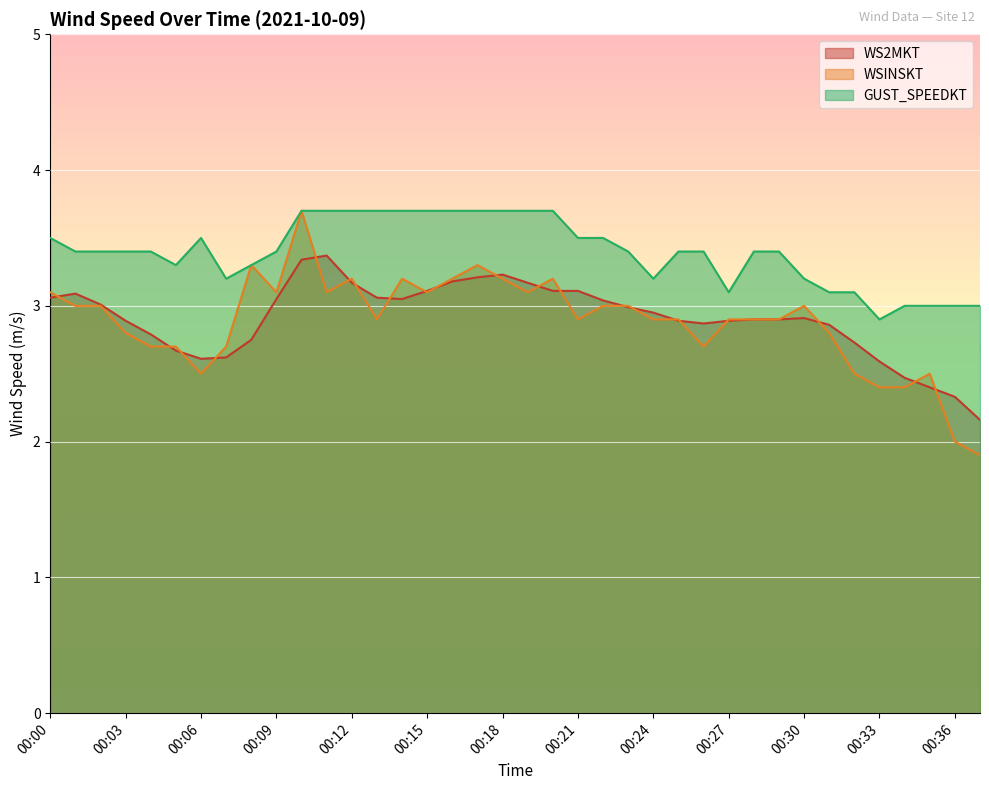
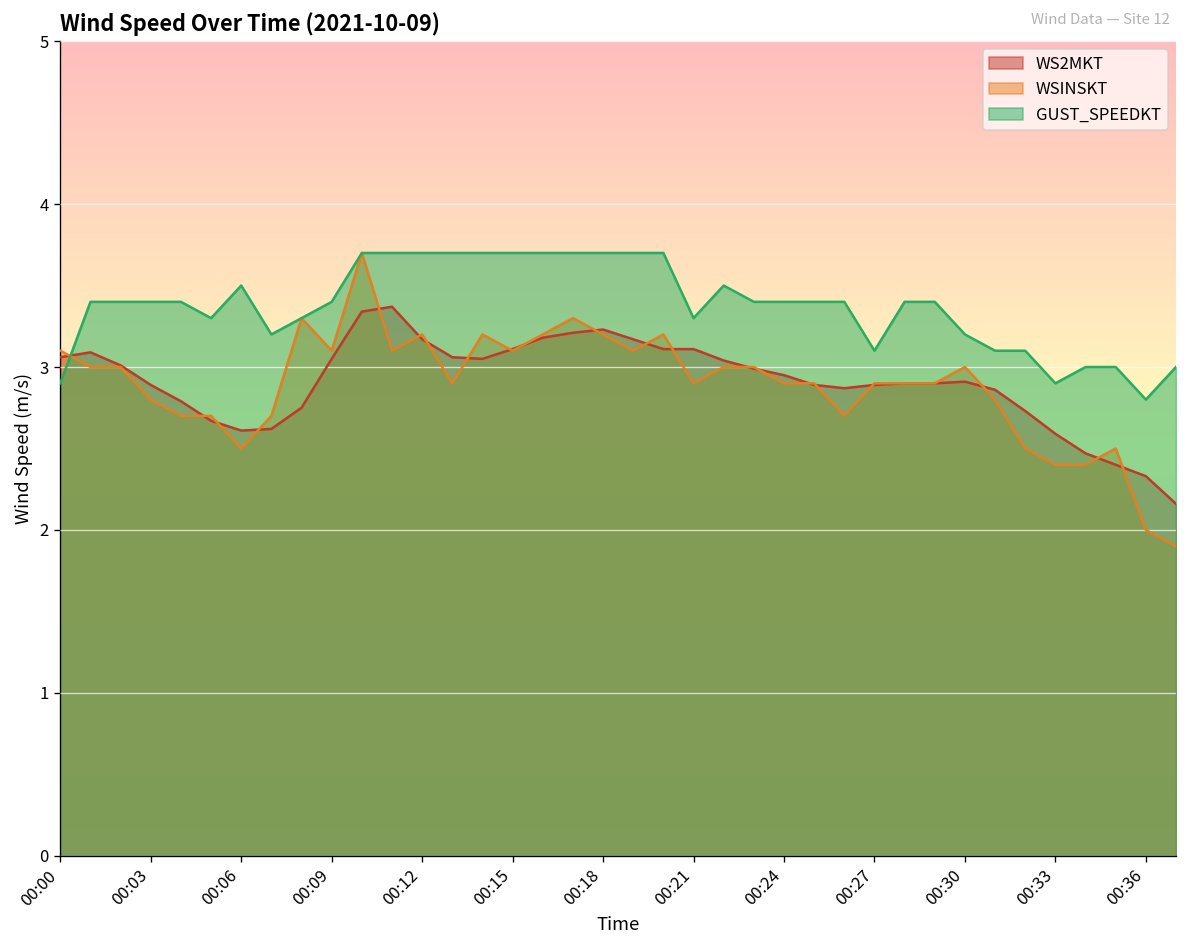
  {
    "GUST_SPEEDKT": {
-     "00:00": 3.5,
+     "00:00": 2.9,
      "00:03": 3.4,
      "00:06": 3.5,
      "00:09": 3.4,
      "00:12": 3.7,
      "00:15": 3.7,
      "00:18": 3.7,
-     "00:21": 3.5,
-     "00:24": 3.2,
+     "00:21": 3.3,
+     "00:24": 3.4,
      "00:27": 3.1,
      "00:30": 3.2,
      "00:33": 2.9,
-     "00:36": 3.0
+     "00:36": 2.8
    }
  }
